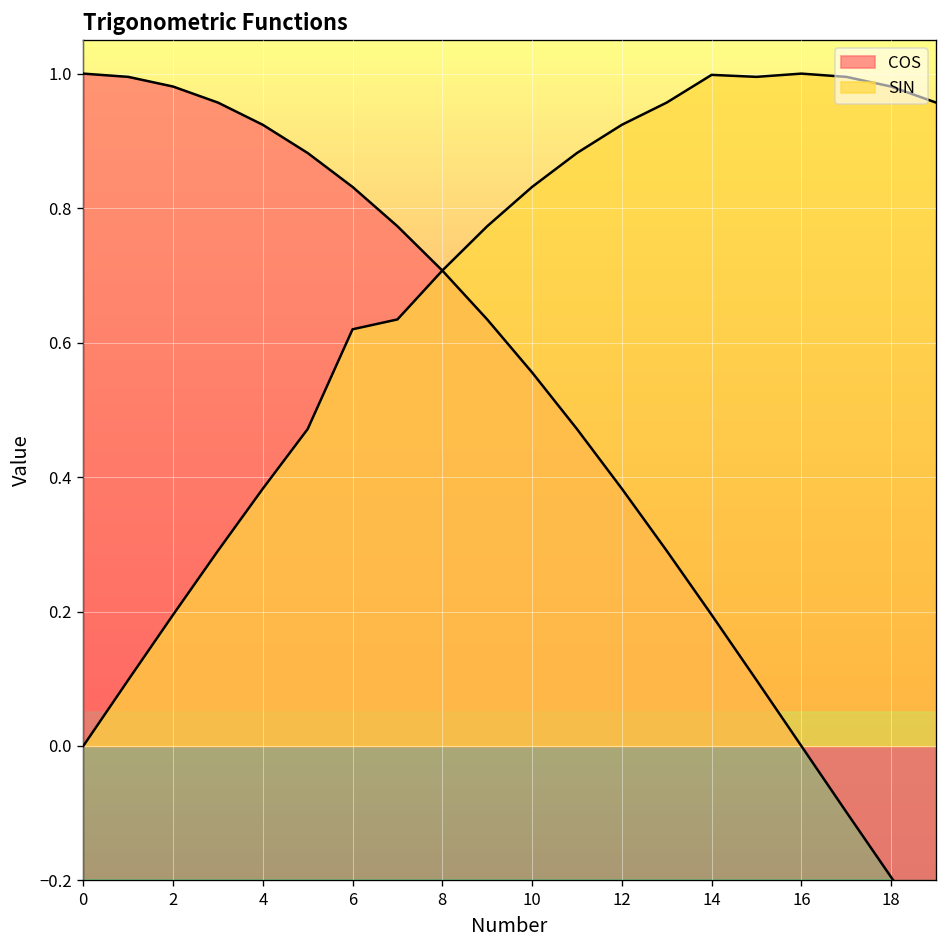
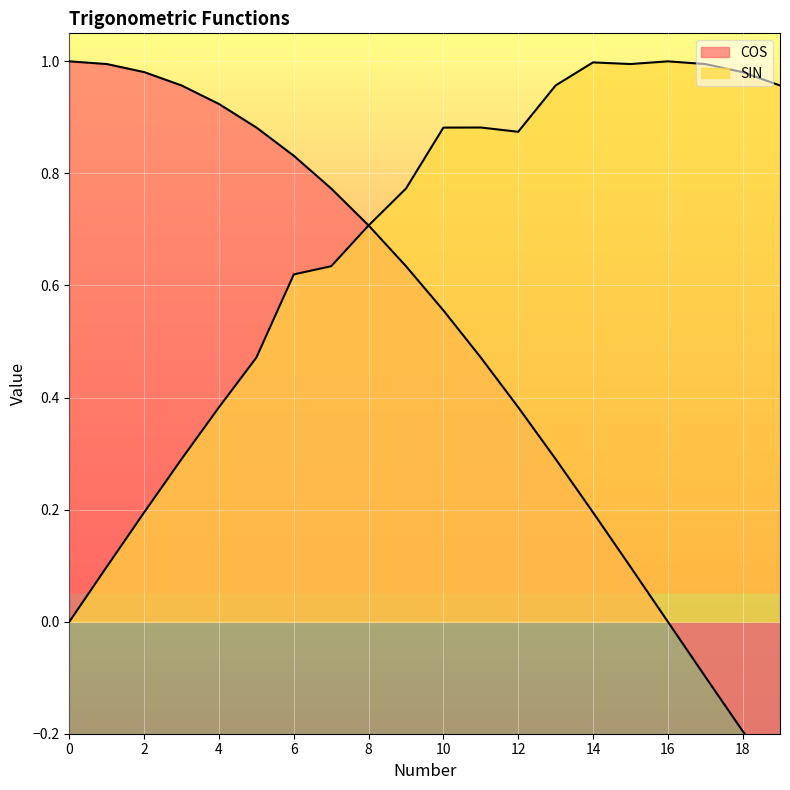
  {
    "SIN": {
      "0": 0.00,
      "2": 0.20,
      "4": 0.38,
      "6": 0.62,
-     "10": 0.83,
-     "12": 0.92,
+     "10": 0.88,
+     "12": 0.87,
      "14": 1.00,
      "16": 1.00
    }
  }
